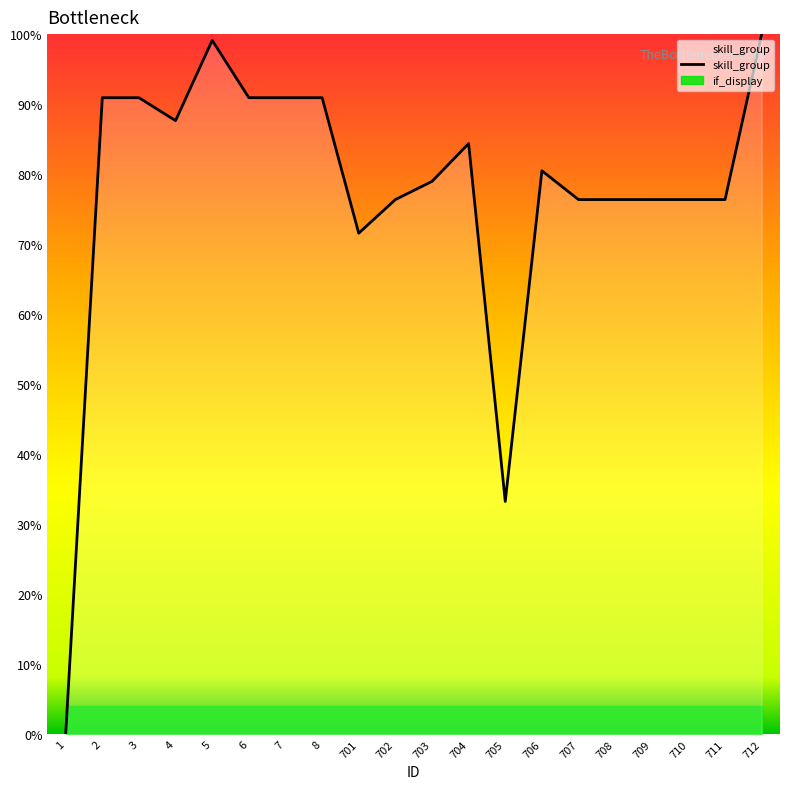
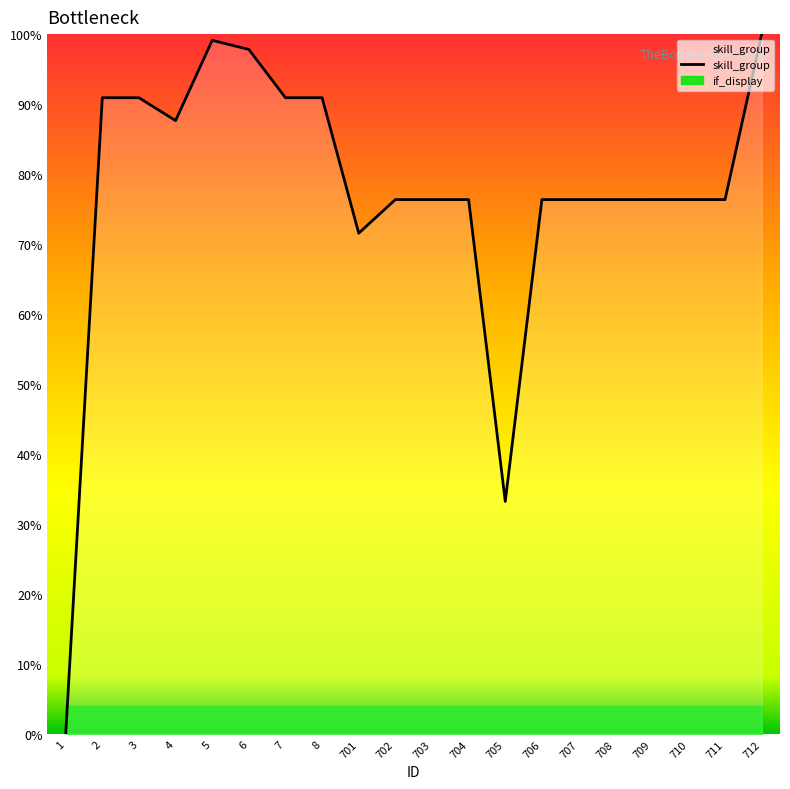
  {
    "skill_group": {
      "1": "0%",
      "2": "91%",
      "3": "91%",
      "4": "88%",
      "5": "99%",
-     "6": "91%",
+     "6": "98%",
      "7": "91%",
      "8": "91%",
      "701": "72%",
      "702": "76%",
-     "703": "79%",
-     "704": "84%",
+     "703": "76%",
+     "704": "76%",
      "705": "33%",
-     "706": "80%",
+     "706": "76%",
      "707": "76%",
      "708": "76%",
      "709": "76%",
      "710": "76%",
      "711": "76%",
      "712": "100%"
    },
    "if_display": {
      "1": "4%",
      "2": "4%",
      "3": "4%",
      "4": "4%",
      "5": "4%",
      "6": "4%",
      "7": "4%",
      "8": "4%",
      "701": "4%",
      "702": "4%",
      "703": "4%",
      "704": "4%",
      "705": "4%",
      "706": "4%",
      "707": "4%",
      "708": "4%",
      "709": "4%",
      "710": "4%",
      "711": "4%",
      "712": "4%"
    }
  }
